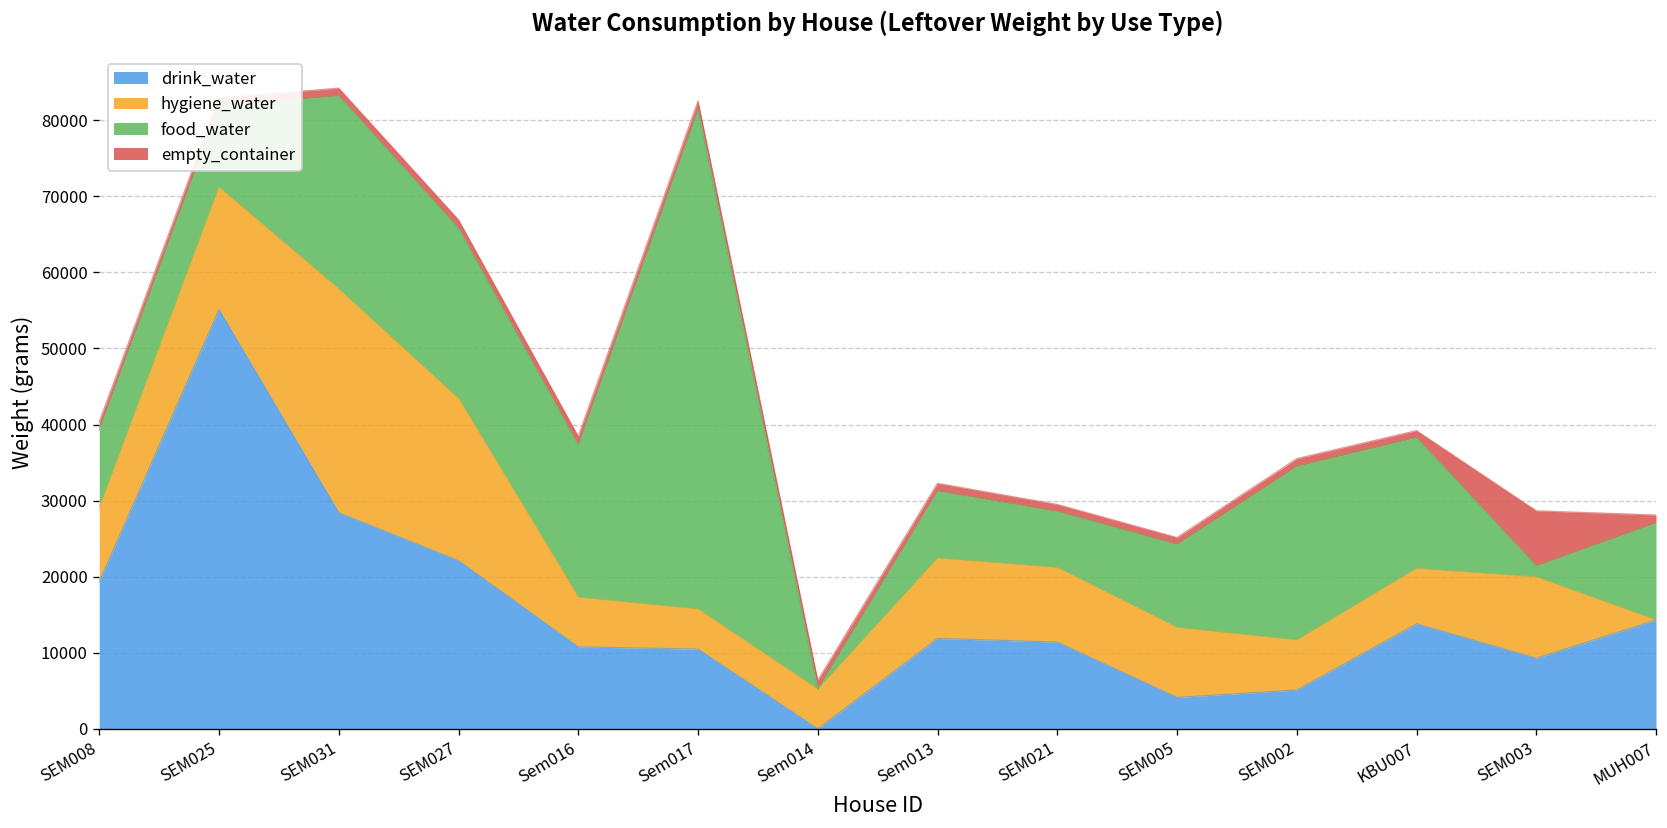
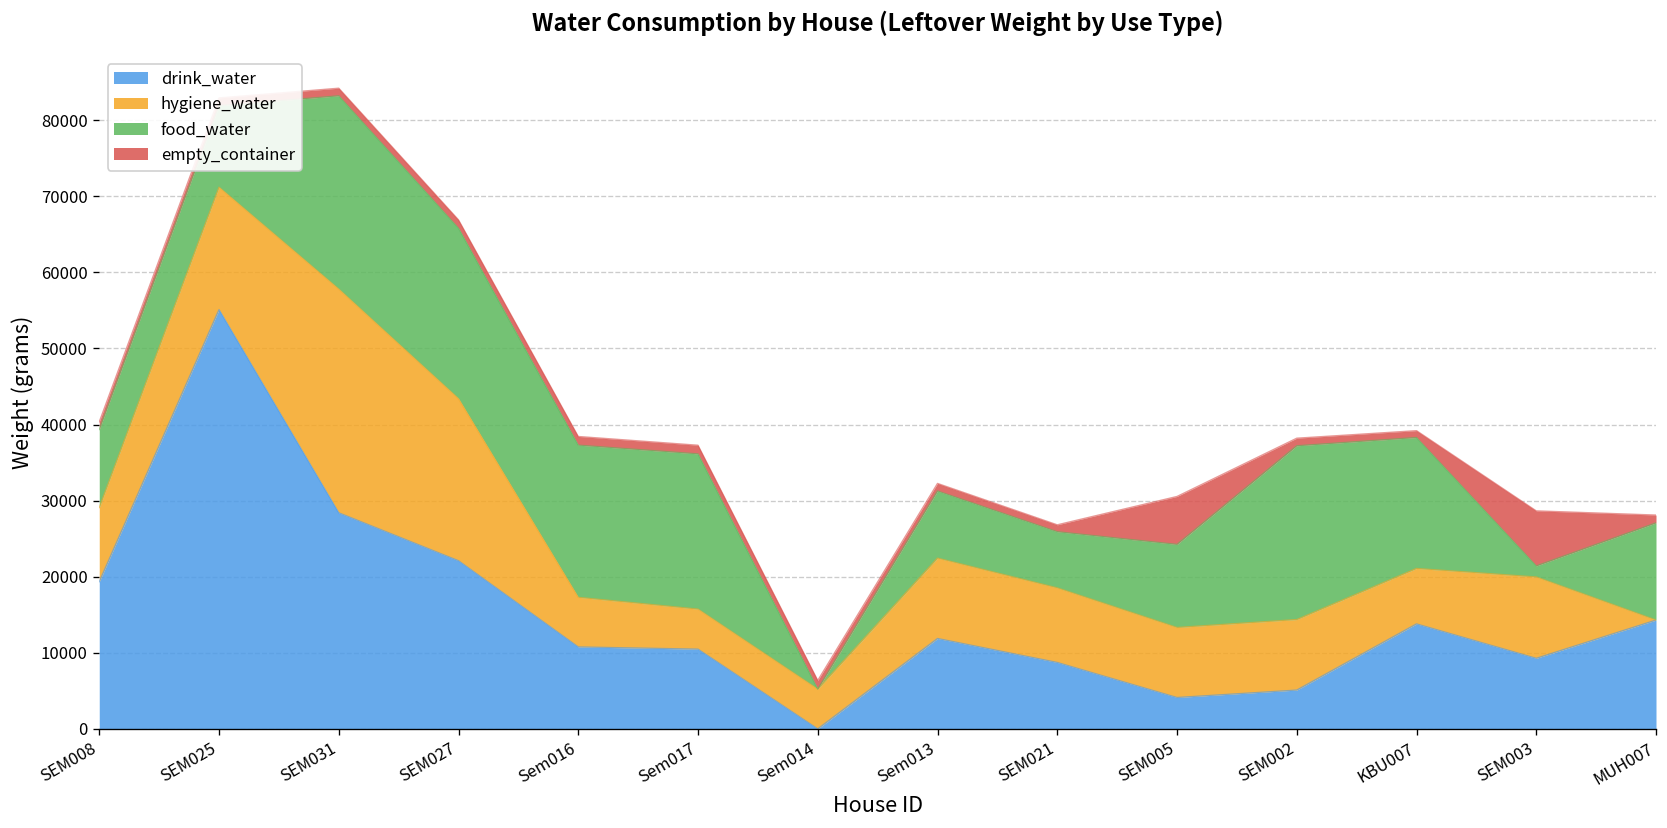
  {
    "drink_water": {
      "SEM008": 19000,
      "SEM025": 55000,
      "SEM031": 28000,
      "SEM027": 22000,
      "Sem016": 11000,
      "Sem017": 10000,
      "Sem014": 0,
      "Sem013": 12000,
-     "SEM021": 11000,
+     "SEM021": 9000,
      "SEM005": 4000,
      "SEM002": 5000,
      "KBU007": 14000,
      "SEM003": 9000
    },
    "hygiene_water": {
      "SEM008": 10000,
      "SEM025": 16000,
      "SEM031": 29000,
      "SEM027": 21000,
      "Sem016": 7000,
      "Sem017": 5000,
      "Sem013": 11000,
      "SEM021": 10000,
      "SEM005": 9000,
-     "SEM002": 7000,
+     "SEM002": 9000,
      "KBU007": 7000,
      "SEM003": 11000
    },
    "food_water": {
      "SEM008": 10000,
      "SEM031": 25000,
      "SEM027": 22000,
      "Sem016": 20000,
-     "Sem017": 66000,
+     "Sem017": 20000,
      "Sem013": 9000,
      "SEM021": 7000,
      "SEM005": 11000,
      "SEM002": 23000,
      "KBU007": 17000,
      "SEM003": 1000,
      "MUH007": 13000
    },
    "empty_container": {
      "SEM008": 1000,
      "SEM031": 1000,
      "SEM027": 1000,
      "Sem016": 1000,
      "Sem017": 1000,
      "Sem014": 1000,
      "Sem013": 1000,
      "SEM021": 1000,
-     "SEM005": 1000,
+     "SEM005": 6000,
      "SEM002": 1000,
      "KBU007": 1000,
      "SEM003": 7000,
      "MUH007": 1000
    }
  }
